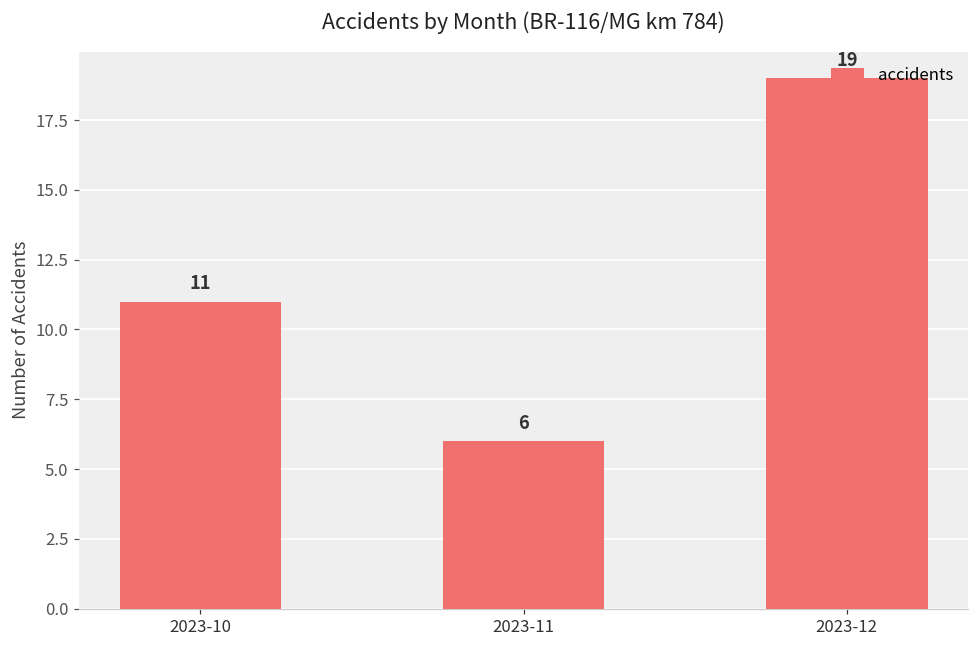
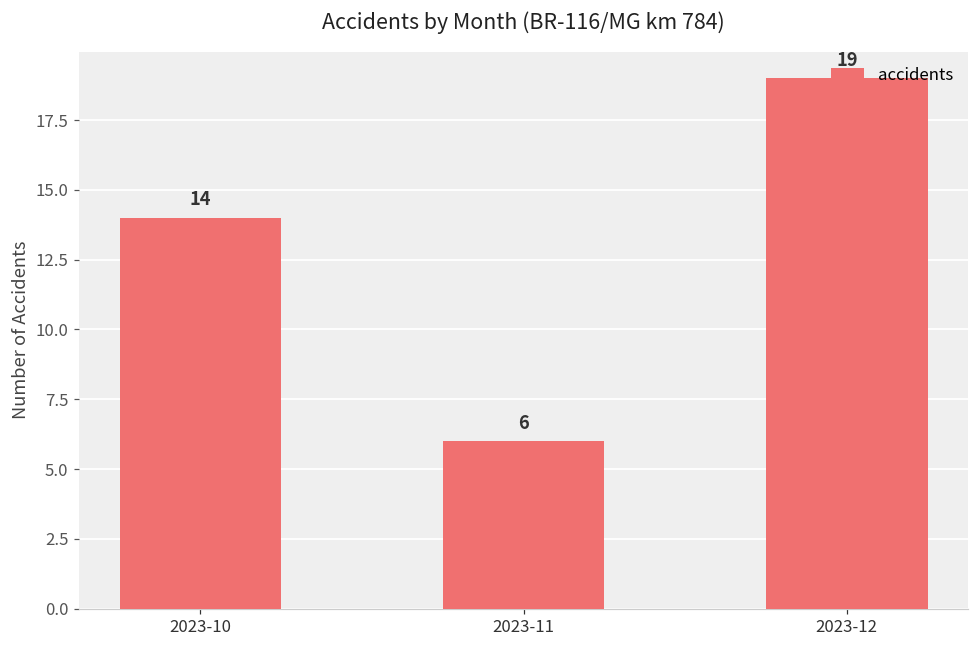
  {
-   "2023-10": 11,
+   "2023-10": 14,
    "2023-11": 6,
    "2023-12": 19
  }
